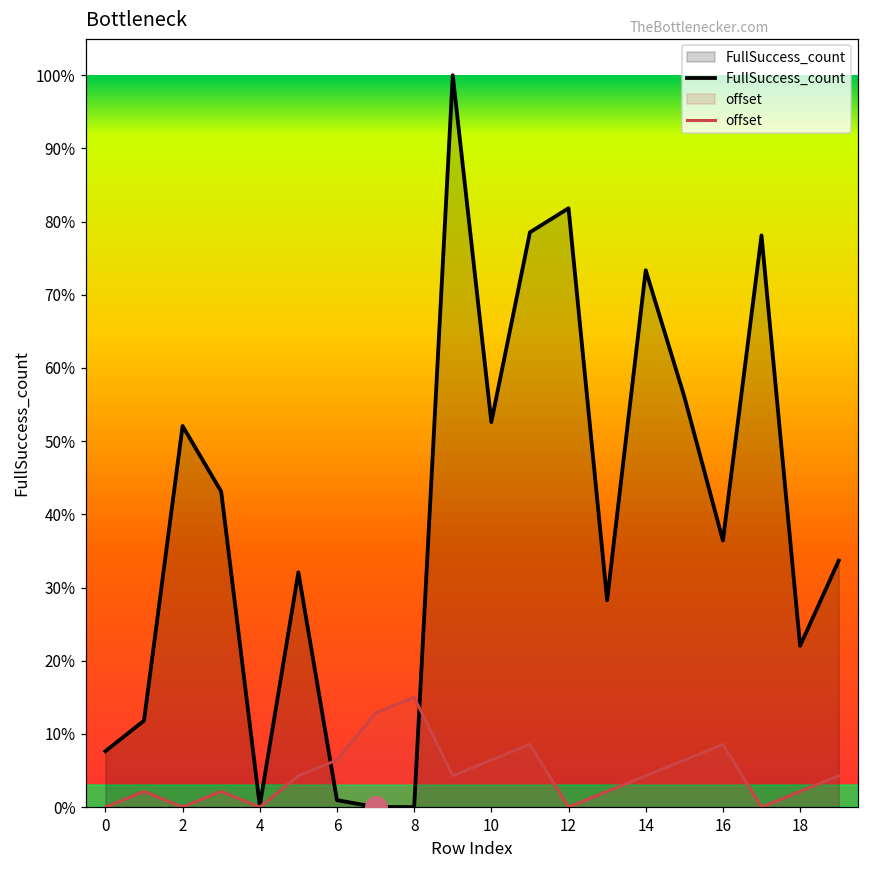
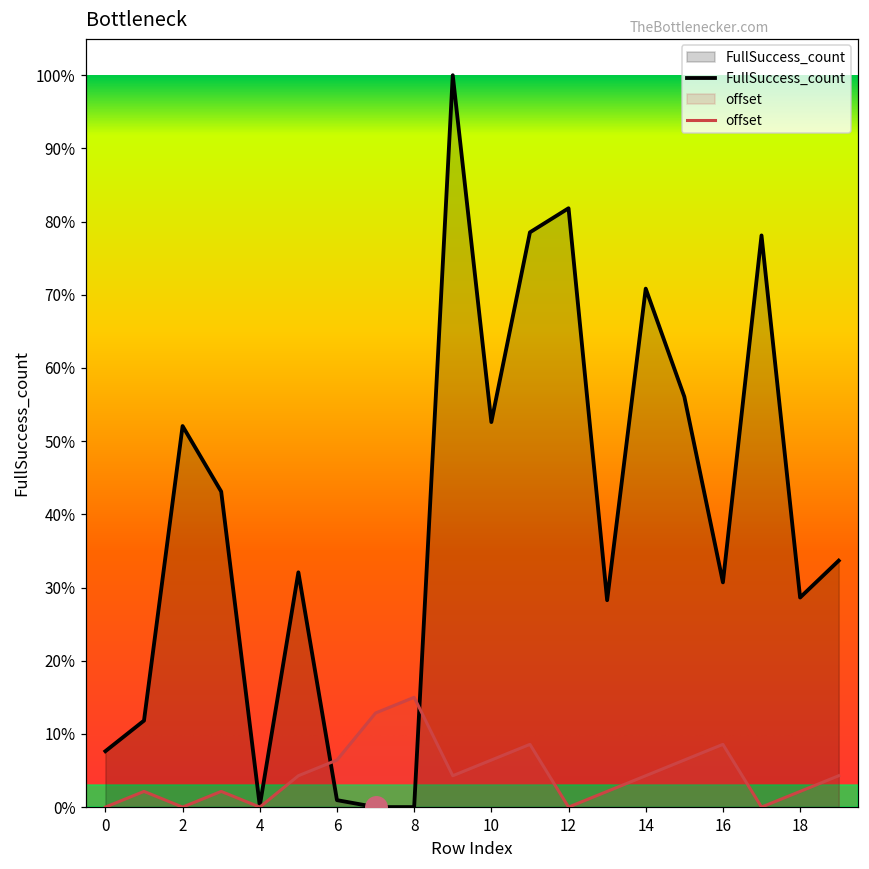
  {
    "FullSuccess_count": {
      "0": "8%",
      "2": "52%",
      "10": "53%",
      "12": "82%",
-     "14": "73%",
-     "16": "36%",
-     "18": "22%"
+     "14": "71%",
+     "16": "31%",
+     "18": "29%"
    },
    "offset": {
      "6": "6%",
      "8": "15%",
      "10": "6%",
      "14": "4%",
      "16": "9%"
    }
  }
